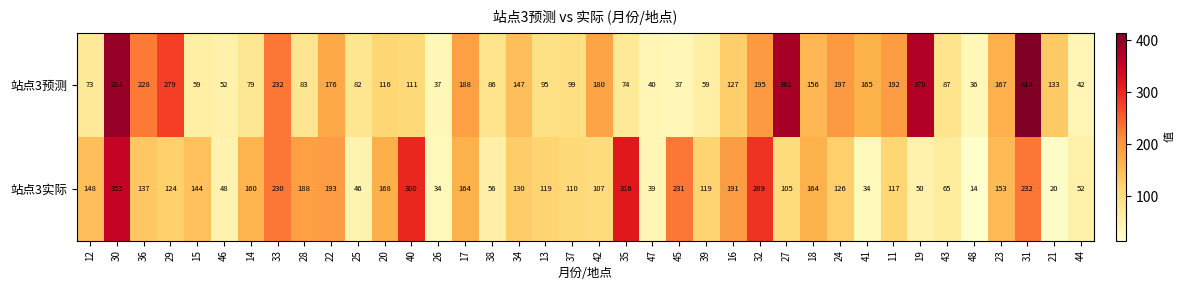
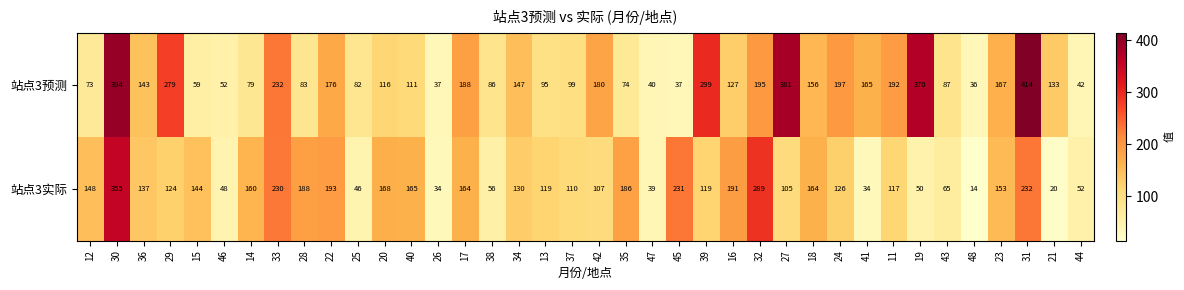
  {
    "站点3预测": {
      "12": 73,
      "30": 394,
-     "36": 228,
+     "36": 143,
      "29": 279,
      "15": 59,
      "46": 52,
      "14": 79,
      "33": 232,
      "28": 83,
      "22": 176,
      "25": 82,
      "20": 116,
      "40": 111,
      "26": 37,
      "17": 188,
      "38": 86,
      "34": 147,
      "13": 95,
      "37": 99,
      "42": 180,
      "35": 74,
      "47": 40,
      "45": 37,
-     "39": 59,
+     "39": 299,
      "16": 127,
      "32": 195,
      "27": 381,
      "18": 156,
      "24": 197,
      "41": 165,
      "11": 192,
      "19": 370,
      "43": 87,
      "48": 36,
      "23": 167,
      "31": 414,
      "21": 133,
      "44": 42
    },
    "站点3实际": {
      "12": 148,
      "30": 355,
      "36": 137,
      "29": 124,
      "15": 144,
      "46": 48,
      "14": 160,
      "33": 230,
      "28": 188,
      "22": 193,
      "25": 46,
      "20": 168,
-     "40": 300,
+     "40": 165,
      "26": 34,
      "17": 164,
      "38": 56,
      "34": 130,
      "13": 119,
      "37": 110,
      "42": 107,
-     "35": 316,
+     "35": 186,
      "47": 39,
      "45": 231,
      "39": 119,
      "16": 191,
      "32": 289,
      "27": 105,
      "18": 164,
      "24": 126,
      "41": 34,
      "11": 117,
      "19": 50,
      "43": 65,
      "48": 14,
      "23": 153,
      "31": 232,
      "21": 20,
      "44": 52
    }
  }
